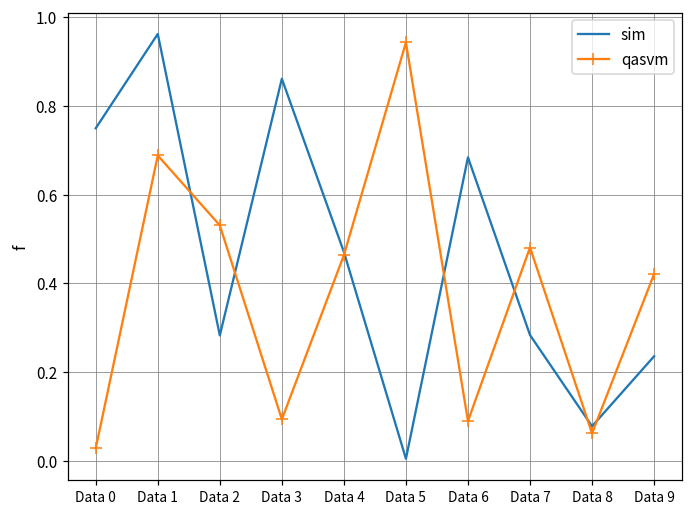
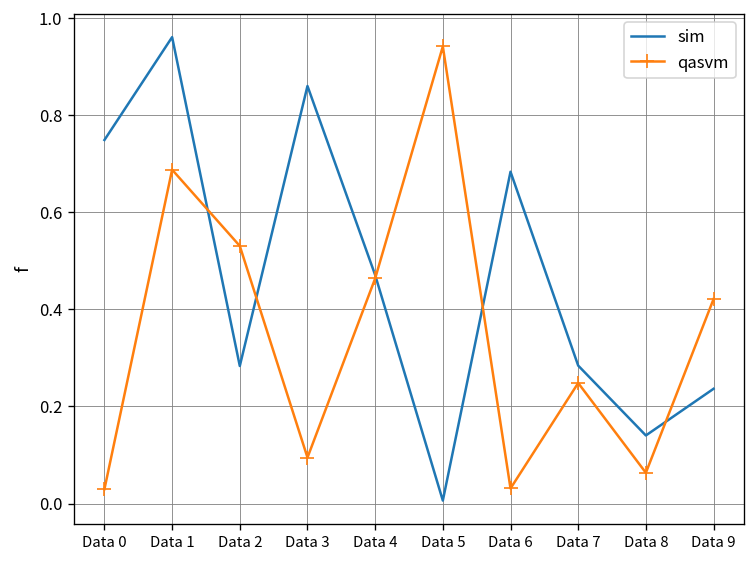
  {
    "sim": {
      "Data 0": 0.75,
      "Data 1": 0.96,
      "Data 2": 0.28,
      "Data 3": 0.86,
      "Data 4": 0.47,
      "Data 5": 0.01,
      "Data 6": 0.68,
      "Data 7": 0.28,
-     "Data 8": 0.08,
+     "Data 8": 0.14,
      "Data 9": 0.24
    },
    "qasvm": {
      "Data 0": 0.03,
      "Data 1": 0.69,
      "Data 2": 0.53,
      "Data 3": 0.09,
      "Data 4": 0.46,
      "Data 5": 0.94,
-     "Data 6": 0.09,
-     "Data 7": 0.48,
+     "Data 6": 0.03,
+     "Data 7": 0.25,
      "Data 8": 0.06,
      "Data 9": 0.42
    }
  }
